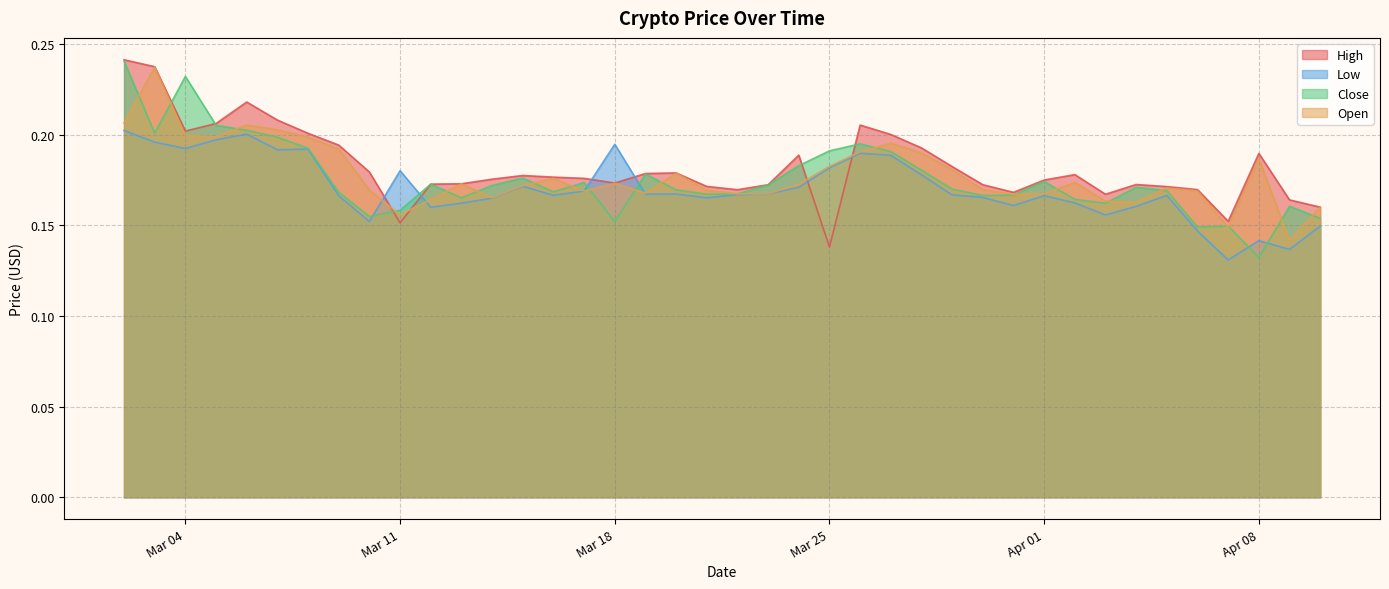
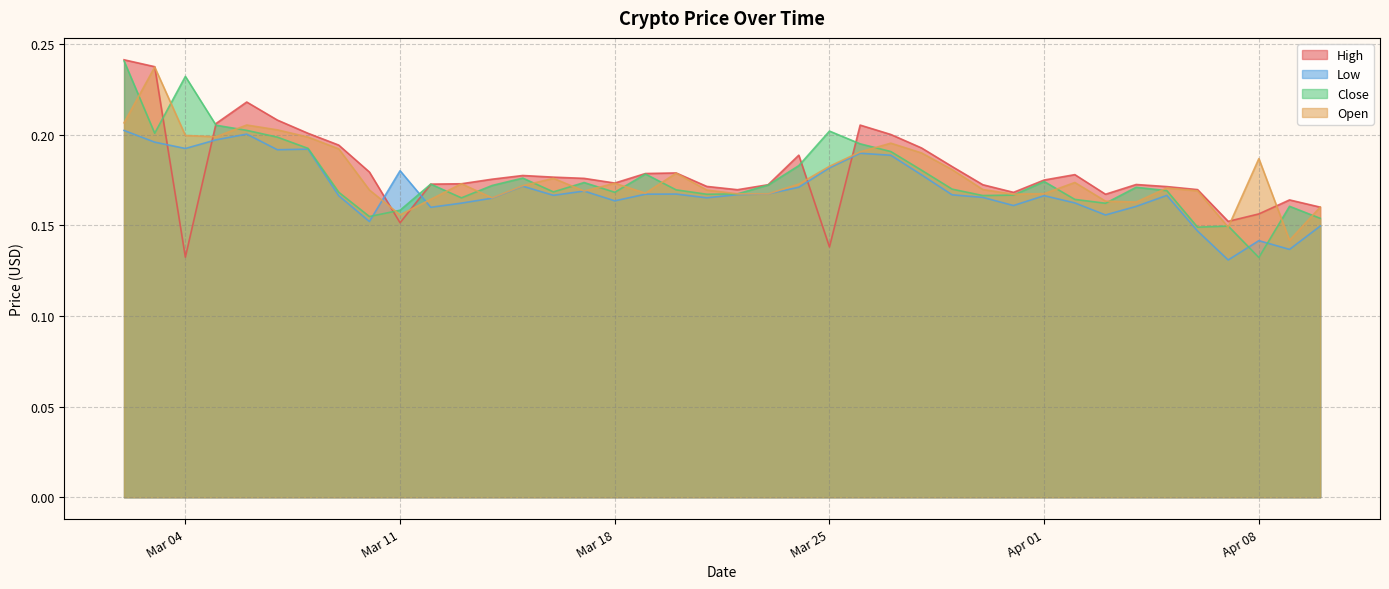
  {
    "High": {
-     "Mar 04": 0.202,
+     "Mar 04": 0.132,
      "Mar 11": 0.151,
      "Mar 25": 0.138,
-     "Apr 08": 0.190
+     "Apr 08": 0.156
    },
    "Low": {
      "Mar 04": 0.192,
      "Mar 11": 0.180,
-     "Mar 18": 0.195,
+     "Mar 18": 0.164,
      "Apr 08": 0.142
    },
    "Close": {
      "Mar 04": 0.232,
      "Mar 11": 0.158,
-     "Mar 18": 0.152,
-     "Mar 25": 0.191,
+     "Mar 18": 0.168,
+     "Mar 25": 0.202,
      "Apr 08": 0.132
    },
    "Open": {
      "Mar 04": 0.200,
      "Mar 11": 0.156,
      "Apr 08": 0.187
    }
  }
